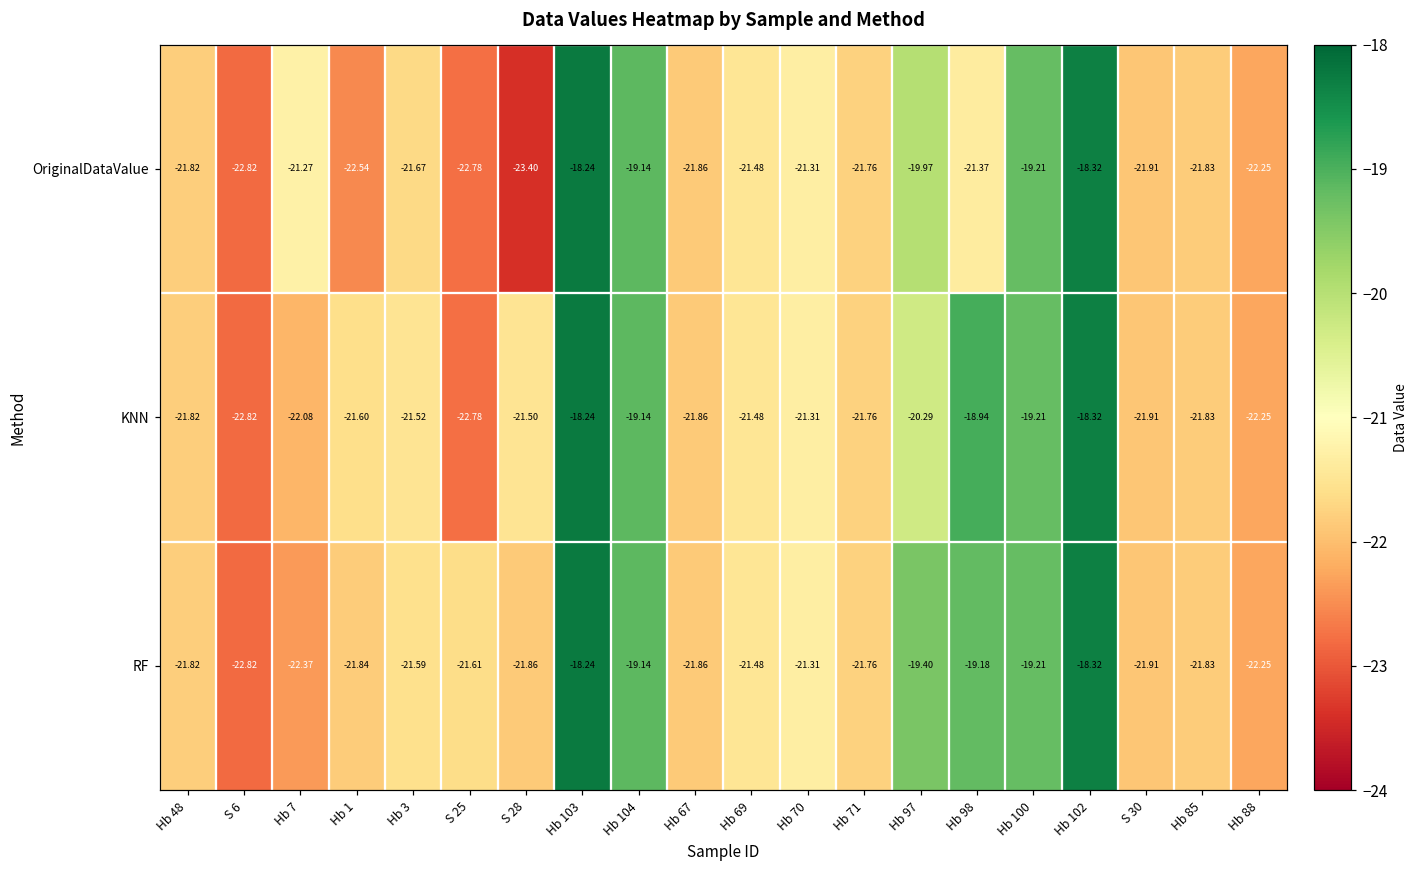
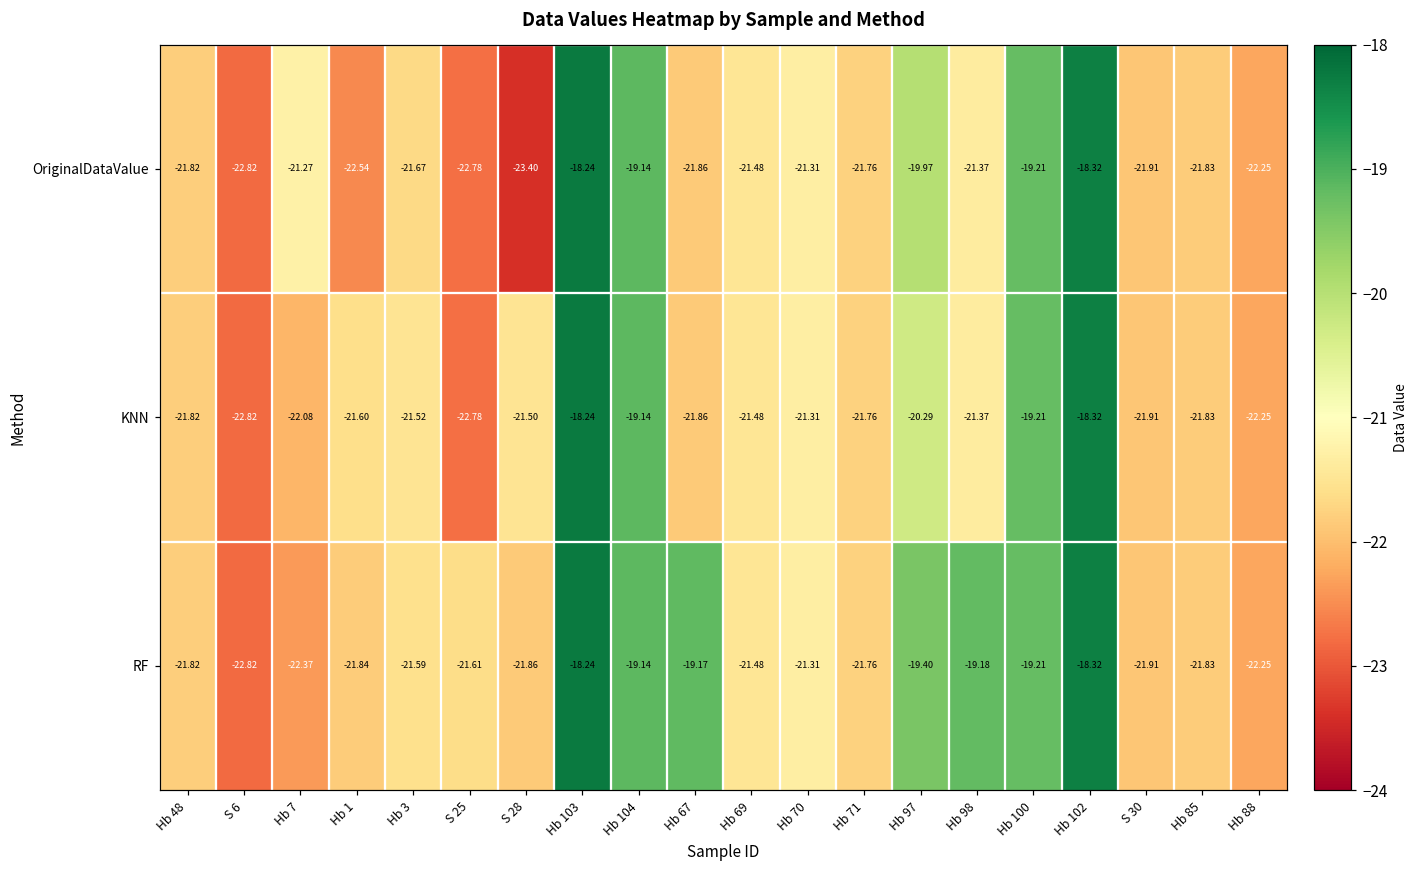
  {
    "OriginalDataValue": {
      "Hb 48": -21.82,
      "S 6": -22.82,
      "Hb 7": -21.27,
      "Hb 1": -22.54,
      "Hb 3": -21.67,
      "S 25": -22.78,
      "S 28": -23.40,
      "Hb 103": -18.24,
      "Hb 104": -19.14,
      "Hb 67": -21.86,
      "Hb 69": -21.48,
      "Hb 70": -21.31,
      "Hb 71": -21.76,
      "Hb 97": -19.97,
      "Hb 98": -21.37,
      "Hb 100": -19.21,
      "Hb 102": -18.32,
      "S 30": -21.91,
      "Hb 85": -21.83,
      "Hb 88": -22.25
    },
    "KNN": {
      "Hb 48": -21.82,
      "S 6": -22.82,
      "Hb 7": -22.08,
      "Hb 1": -21.60,
      "Hb 3": -21.52,
      "S 25": -22.78,
      "S 28": -21.50,
      "Hb 103": -18.24,
      "Hb 104": -19.14,
      "Hb 67": -21.86,
      "Hb 69": -21.48,
      "Hb 70": -21.31,
      "Hb 71": -21.76,
      "Hb 97": -20.29,
-     "Hb 98": -18.94,
+     "Hb 98": -21.37,
      "Hb 100": -19.21,
      "Hb 102": -18.32,
      "S 30": -21.91,
      "Hb 85": -21.83,
      "Hb 88": -22.25
    },
    "RF": {
      "Hb 48": -21.82,
      "S 6": -22.82,
      "Hb 7": -22.37,
      "Hb 1": -21.84,
      "Hb 3": -21.59,
      "S 25": -21.61,
      "S 28": -21.86,
      "Hb 103": -18.24,
      "Hb 104": -19.14,
-     "Hb 67": -21.86,
+     "Hb 67": -19.17,
      "Hb 69": -21.48,
      "Hb 70": -21.31,
      "Hb 71": -21.76,
      "Hb 97": -19.40,
      "Hb 98": -19.18,
      "Hb 100": -19.21,
      "Hb 102": -18.32,
      "S 30": -21.91,
      "Hb 85": -21.83,
      "Hb 88": -22.25
    }
  }
